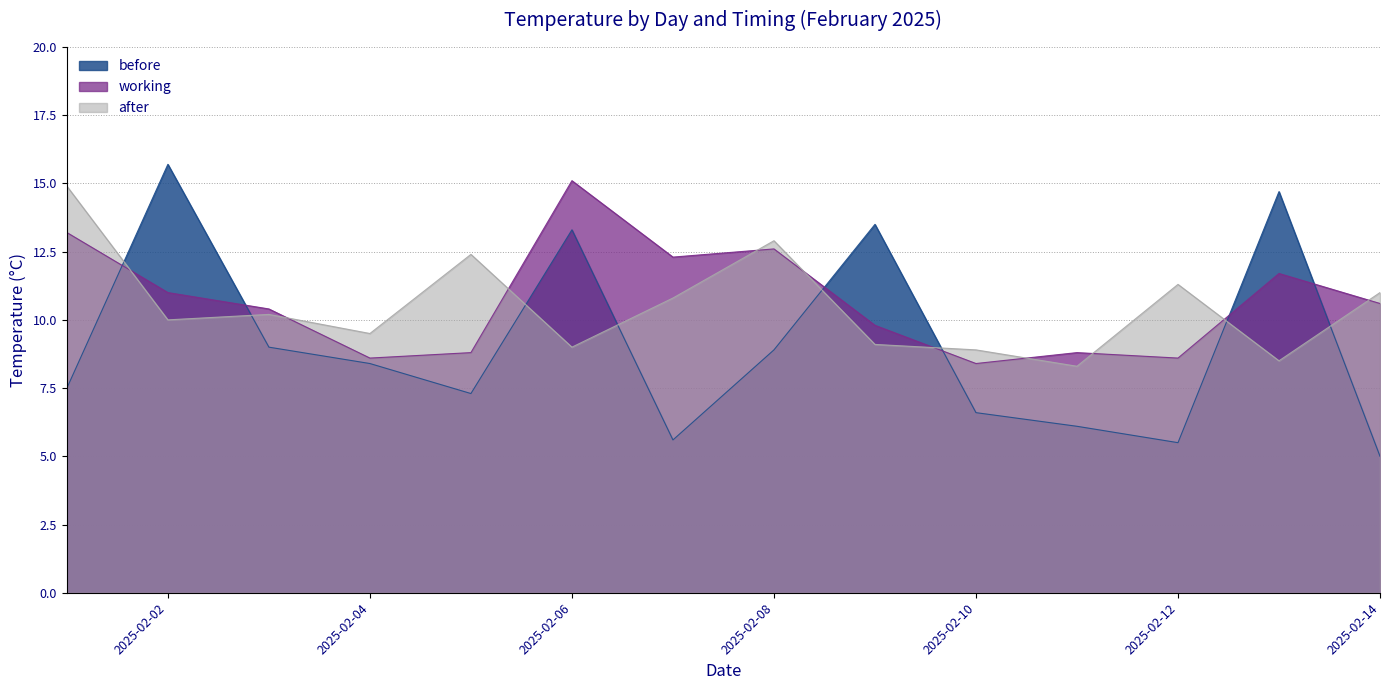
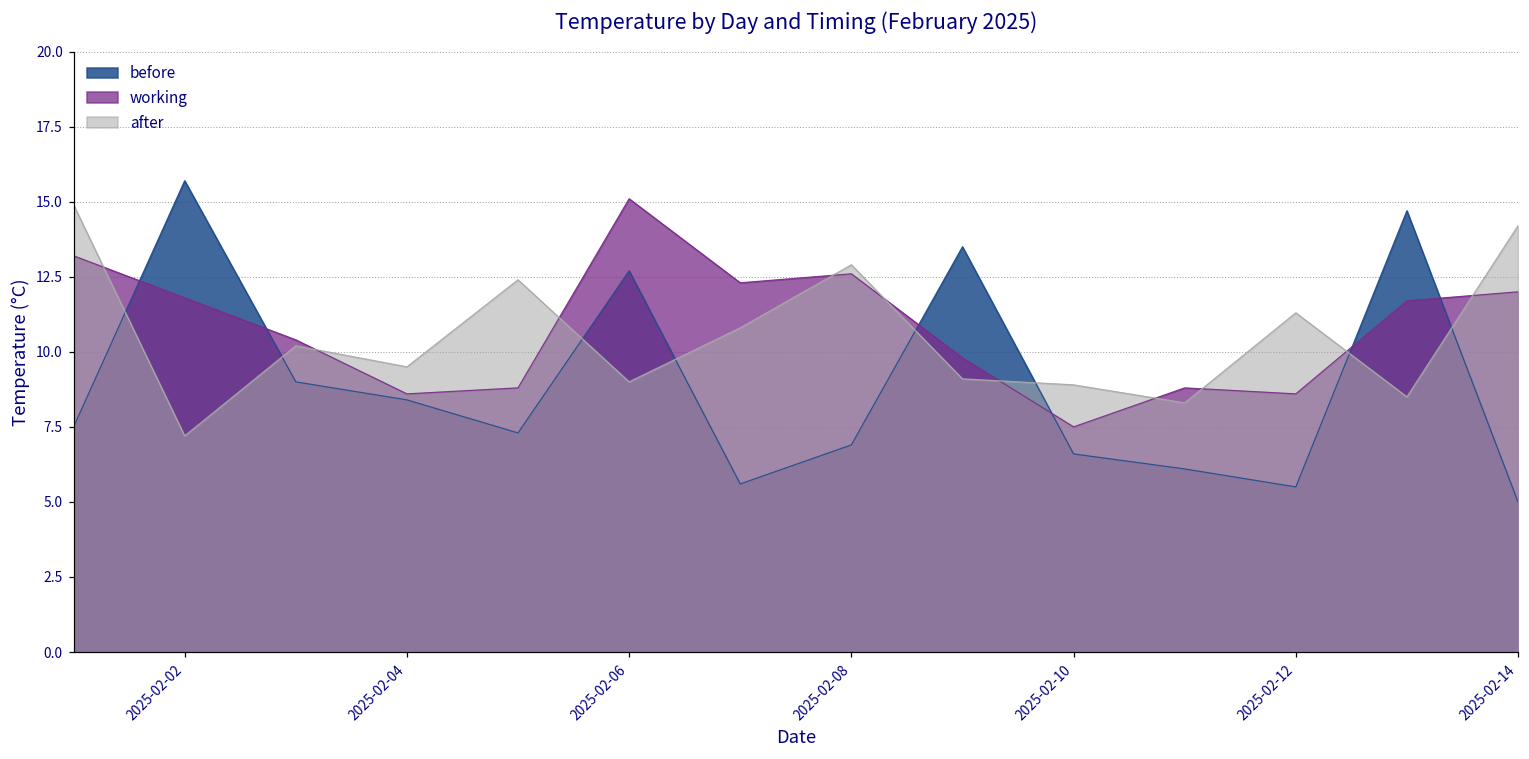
  {
    "before": {
      "2025-02-02": 15.7,
      "2025-02-04": 8.4,
-     "2025-02-06": 13.3,
-     "2025-02-08": 8.9,
+     "2025-02-06": 12.7,
+     "2025-02-08": 6.9,
      "2025-02-10": 6.6,
      "2025-02-12": 5.5,
      "2025-02-14": 5.0
    },
    "working": {
-     "2025-02-02": 11.0,
+     "2025-02-02": 11.8,
      "2025-02-04": 8.6,
      "2025-02-06": 15.1,
      "2025-02-08": 12.6,
-     "2025-02-10": 8.4,
+     "2025-02-10": 7.5,
      "2025-02-12": 8.6,
-     "2025-02-14": 10.6
+     "2025-02-14": 12.0
    },
    "after": {
-     "2025-02-02": 10.0,
+     "2025-02-02": 7.2,
      "2025-02-04": 9.5,
      "2025-02-06": 9.0,
      "2025-02-08": 12.9,
      "2025-02-10": 8.9,
      "2025-02-12": 11.3,
-     "2025-02-14": 11.0
+     "2025-02-14": 14.2
    }
  }
